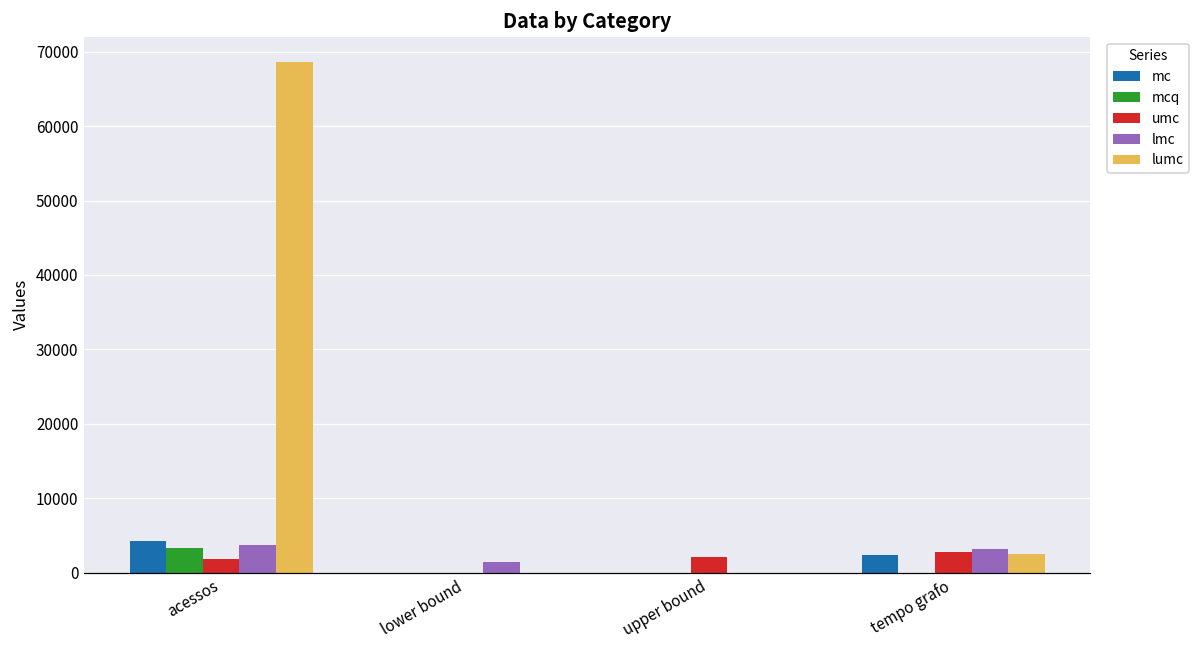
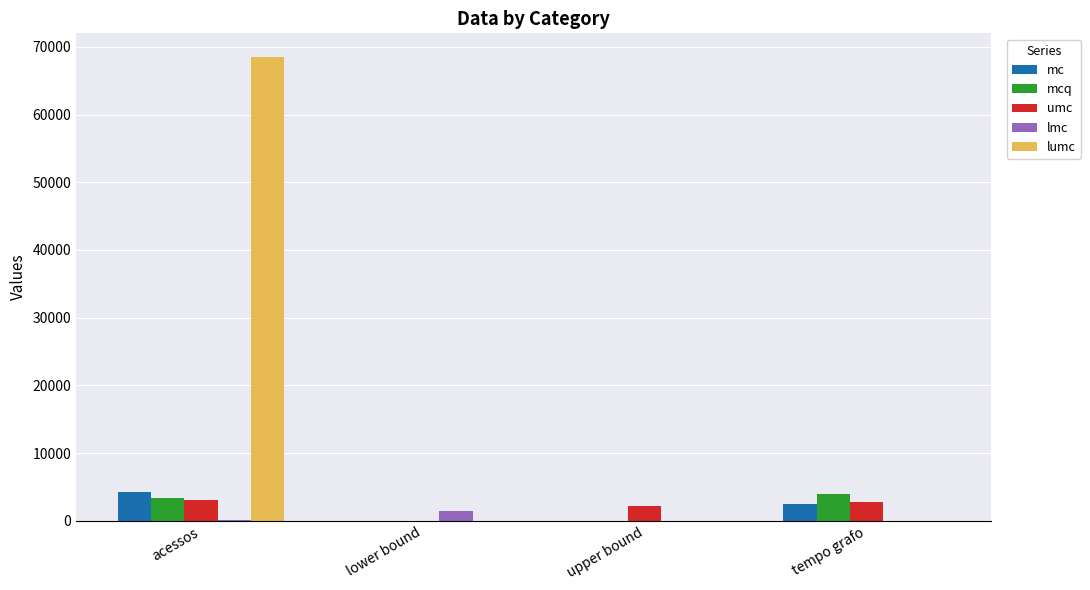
  {
    "mc": {
      "acessos": 4000,
      "lower bound": 0,
      "upper bound": 0,
      "tempo grafo": 2000
    },
    "mcq": {
      "acessos": 3000,
      "lower bound": 0,
      "upper bound": 0,
-     "tempo grafo": 0
+     "tempo grafo": 4000
    },
    "umc": {
-     "acessos": 2000,
+     "acessos": 3000,
      "lower bound": 0,
      "upper bound": 2000,
      "tempo grafo": 3000
    },
    "lmc": {
-     "acessos": 4000,
+     "acessos": 0,
      "lower bound": 2000,
      "upper bound": 0,
-     "tempo grafo": 3000
+     "tempo grafo": 0
    },
    "lumc": {
      "acessos": 69000,
-     "tempo grafo": 3000
+     "tempo grafo": 0
    }
  }
